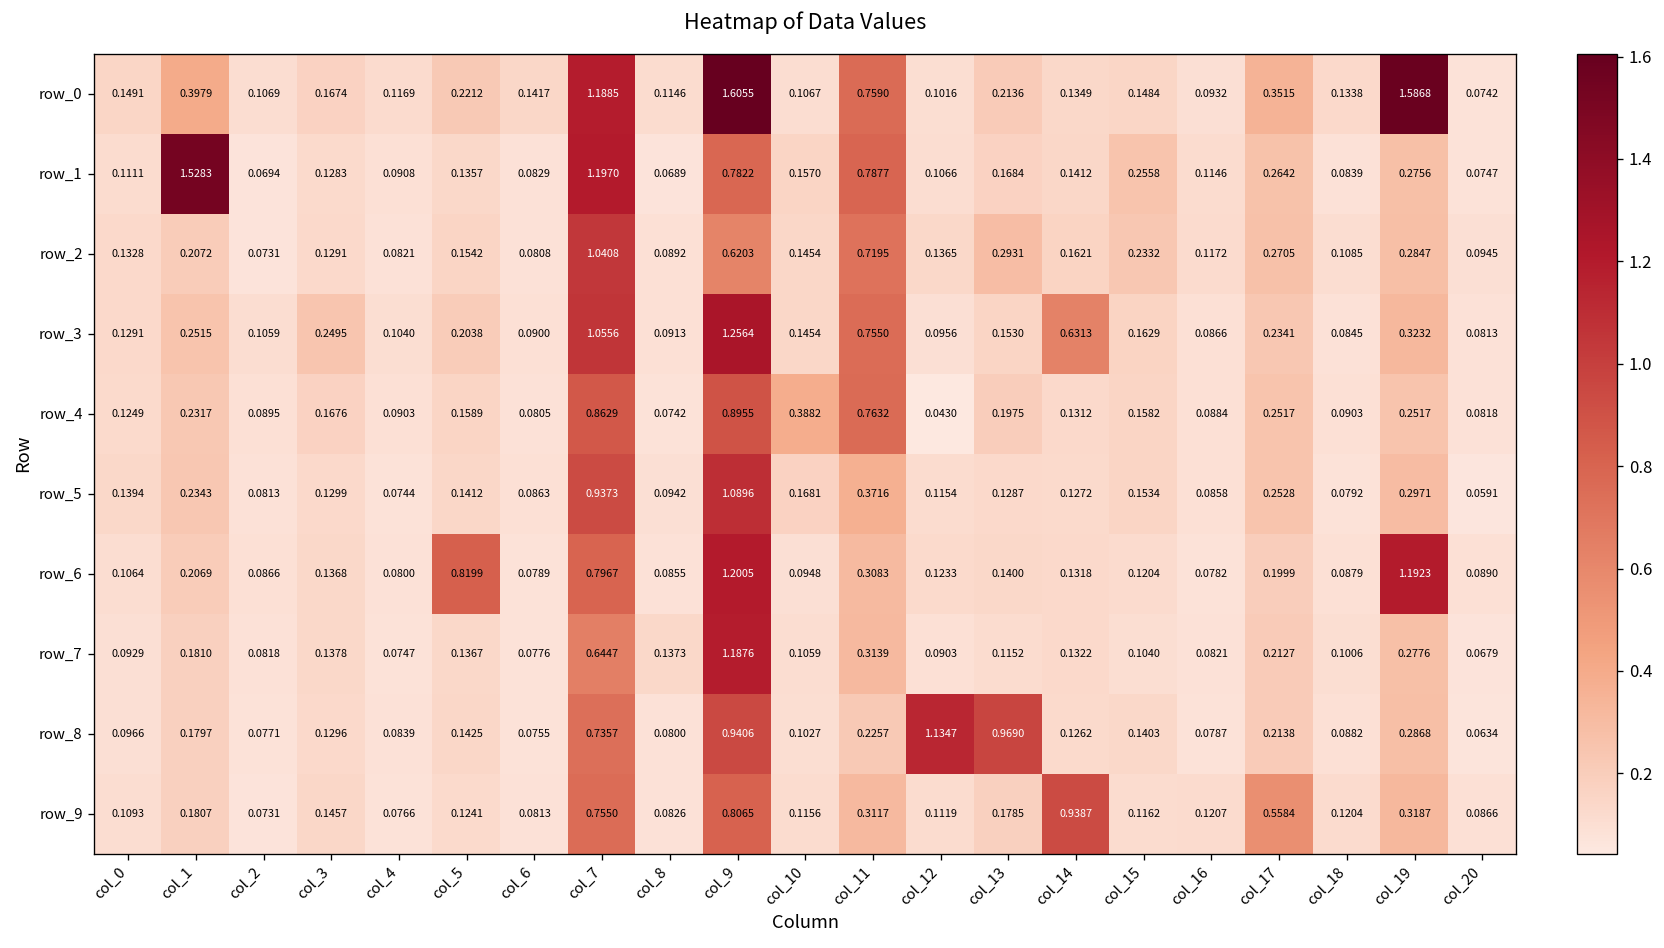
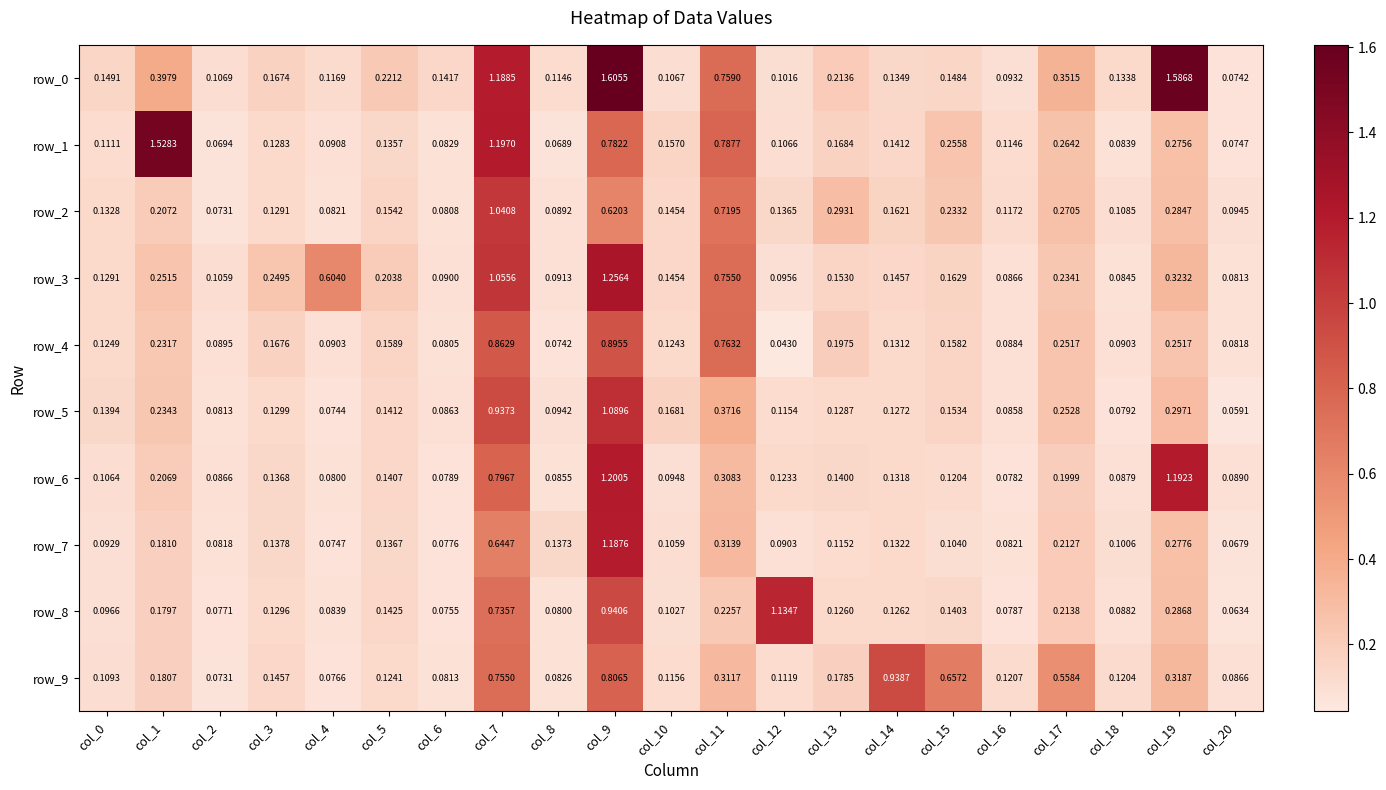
  {
    "row_3": {
      "col_0": 0.1291,
      "col_1": 0.2515,
      "col_2": 0.1059,
      "col_3": 0.2495,
-     "col_4": 0.1040,
+     "col_4": 0.6040,
      "col_5": 0.2038,
      "col_6": 0.0900,
      "col_7": 1.0556,
      "col_8": 0.0913,
      "col_9": 1.2564,
      "col_10": 0.1454,
      "col_11": 0.7550,
      "col_12": 0.0956,
      "col_13": 0.1530,
-     "col_14": 0.6313,
+     "col_14": 0.1457,
      "col_15": 0.1629,
      "col_16": 0.0866,
      "col_17": 0.2341,
      "col_18": 0.0845,
      "col_19": 0.3232,
      "col_20": 0.0813
    },
    "row_4": {
      "col_0": 0.1249,
      "col_1": 0.2317,
      "col_2": 0.0895,
      "col_3": 0.1676,
      "col_4": 0.0903,
      "col_5": 0.1589,
      "col_6": 0.0805,
      "col_7": 0.8629,
      "col_8": 0.0742,
      "col_9": 0.8955,
-     "col_10": 0.3882,
+     "col_10": 0.1243,
      "col_11": 0.7632,
      "col_12": 0.0430,
      "col_13": 0.1975,
      "col_14": 0.1312,
      "col_15": 0.1582,
      "col_16": 0.0884,
      "col_17": 0.2517,
      "col_18": 0.0903,
      "col_19": 0.2517,
      "col_20": 0.0818
    },
    "row_6": {
      "col_0": 0.1064,
      "col_1": 0.2069,
      "col_2": 0.0866,
      "col_3": 0.1368,
      "col_4": 0.0800,
-     "col_5": 0.8199,
+     "col_5": 0.1407,
      "col_6": 0.0789,
      "col_7": 0.7967,
      "col_8": 0.0855,
      "col_9": 1.2005,
      "col_10": 0.0948,
      "col_11": 0.3083,
      "col_12": 0.1233,
      "col_13": 0.1400,
      "col_14": 0.1318,
      "col_15": 0.1204,
      "col_16": 0.0782,
      "col_17": 0.1999,
      "col_18": 0.0879,
      "col_19": 1.1923,
      "col_20": 0.0890
    },
    "row_8": {
      "col_0": 0.0966,
      "col_1": 0.1797,
      "col_2": 0.0771,
      "col_3": 0.1296,
      "col_4": 0.0839,
      "col_5": 0.1425,
      "col_6": 0.0755,
      "col_7": 0.7357,
      "col_8": 0.0800,
      "col_9": 0.9406,
      "col_10": 0.1027,
      "col_11": 0.2257,
      "col_12": 1.1347,
-     "col_13": 0.9690,
+     "col_13": 0.1260,
      "col_14": 0.1262,
      "col_15": 0.1403,
      "col_16": 0.0787,
      "col_17": 0.2138,
      "col_18": 0.0882,
      "col_19": 0.2868,
      "col_20": 0.0634
    },
    "row_9": {
      "col_0": 0.1093,
      "col_1": 0.1807,
      "col_2": 0.0731,
      "col_3": 0.1457,
      "col_4": 0.0766,
      "col_5": 0.1241,
      "col_6": 0.0813,
      "col_7": 0.7550,
      "col_8": 0.0826,
      "col_9": 0.8065,
      "col_10": 0.1156,
      "col_11": 0.3117,
      "col_12": 0.1119,
      "col_13": 0.1785,
      "col_14": 0.9387,
-     "col_15": 0.1162,
+     "col_15": 0.6572,
      "col_16": 0.1207,
      "col_17": 0.5584,
      "col_18": 0.1204,
      "col_19": 0.3187,
      "col_20": 0.0866
    }
  }
